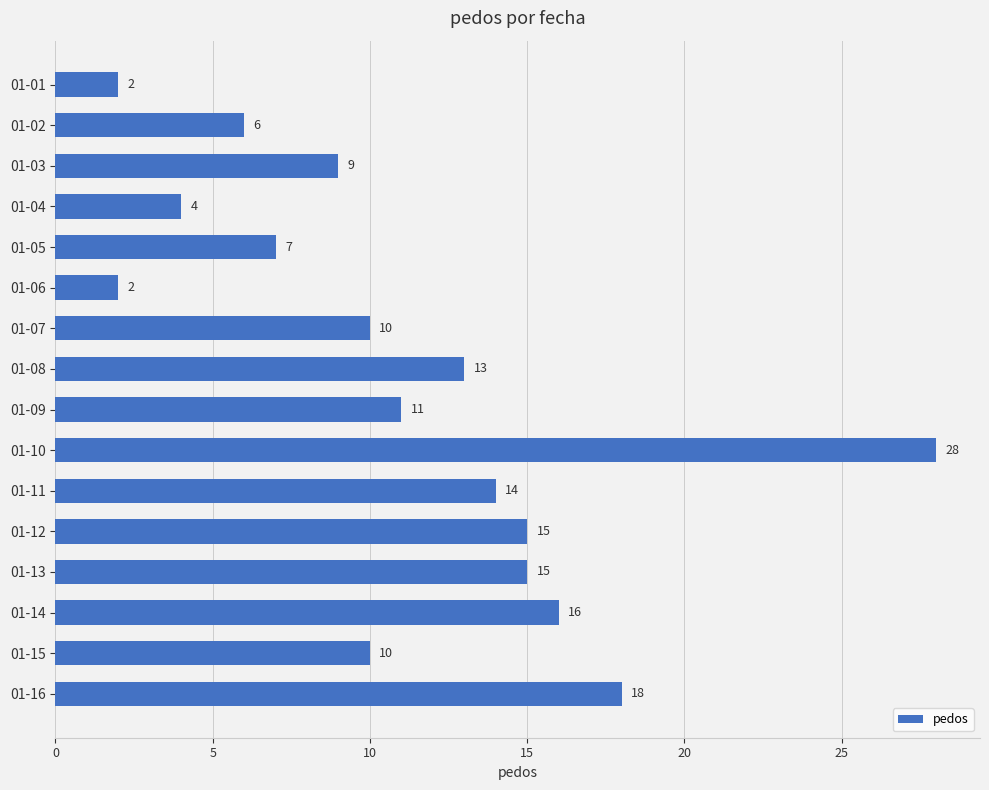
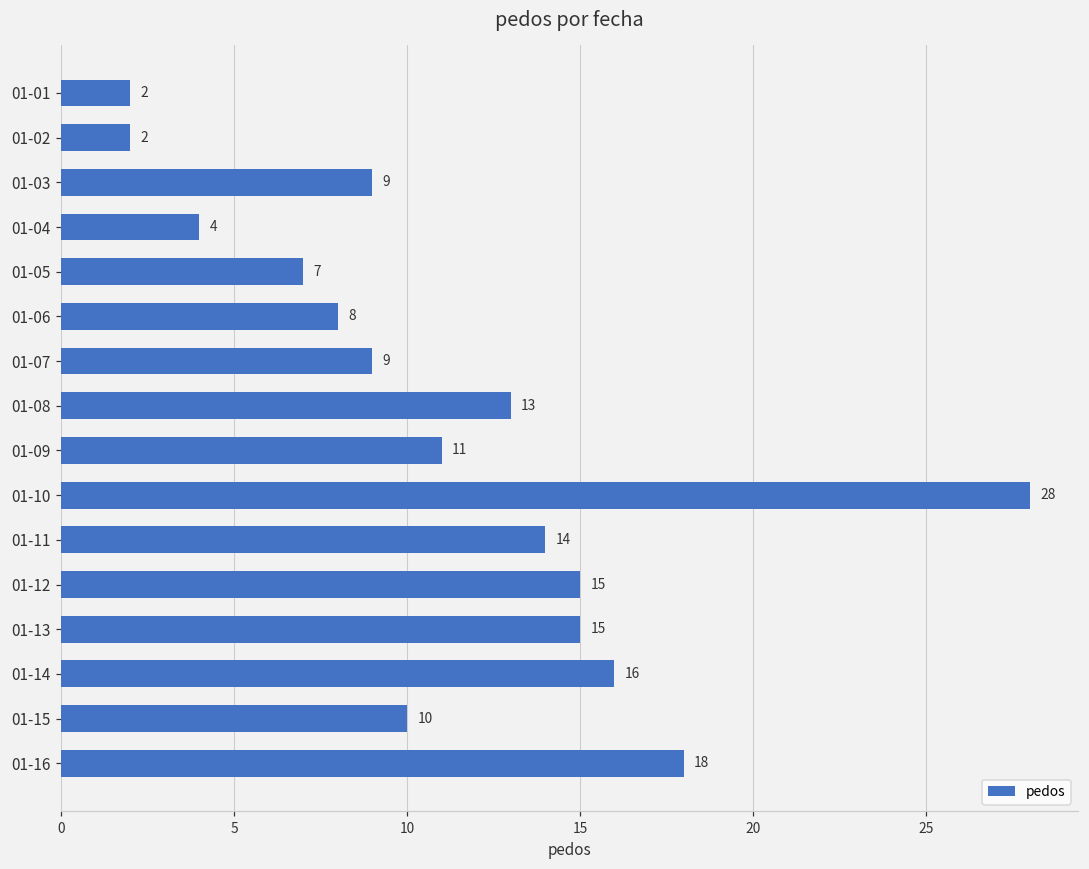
  {
    "01-01": 2,
-   "01-02": 6,
+   "01-02": 2,
    "01-03": 9,
    "01-04": 4,
    "01-05": 7,
-   "01-06": 2,
-   "01-07": 10,
+   "01-06": 8,
+   "01-07": 9,
    "01-08": 13,
    "01-09": 11,
    "01-10": 28,
    "01-11": 14,
    "01-12": 15,
    "01-13": 15,
    "01-14": 16,
    "01-15": 10,
    "01-16": 18
  }
